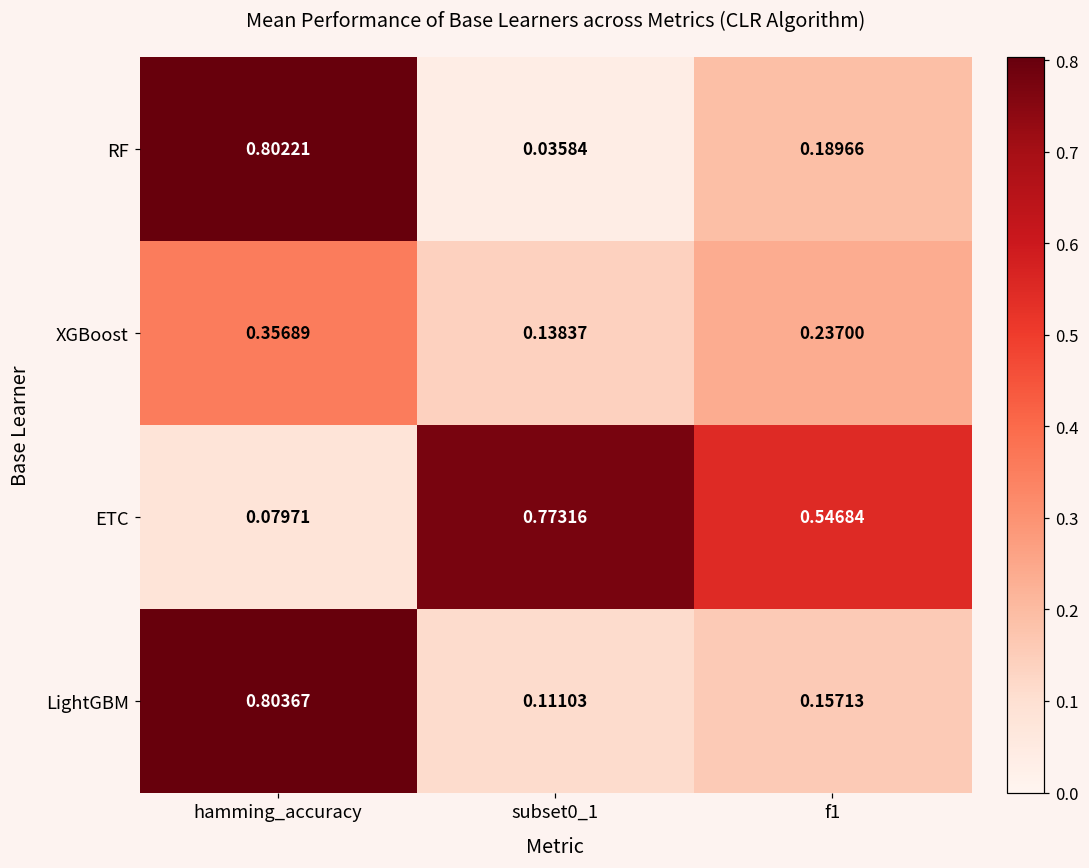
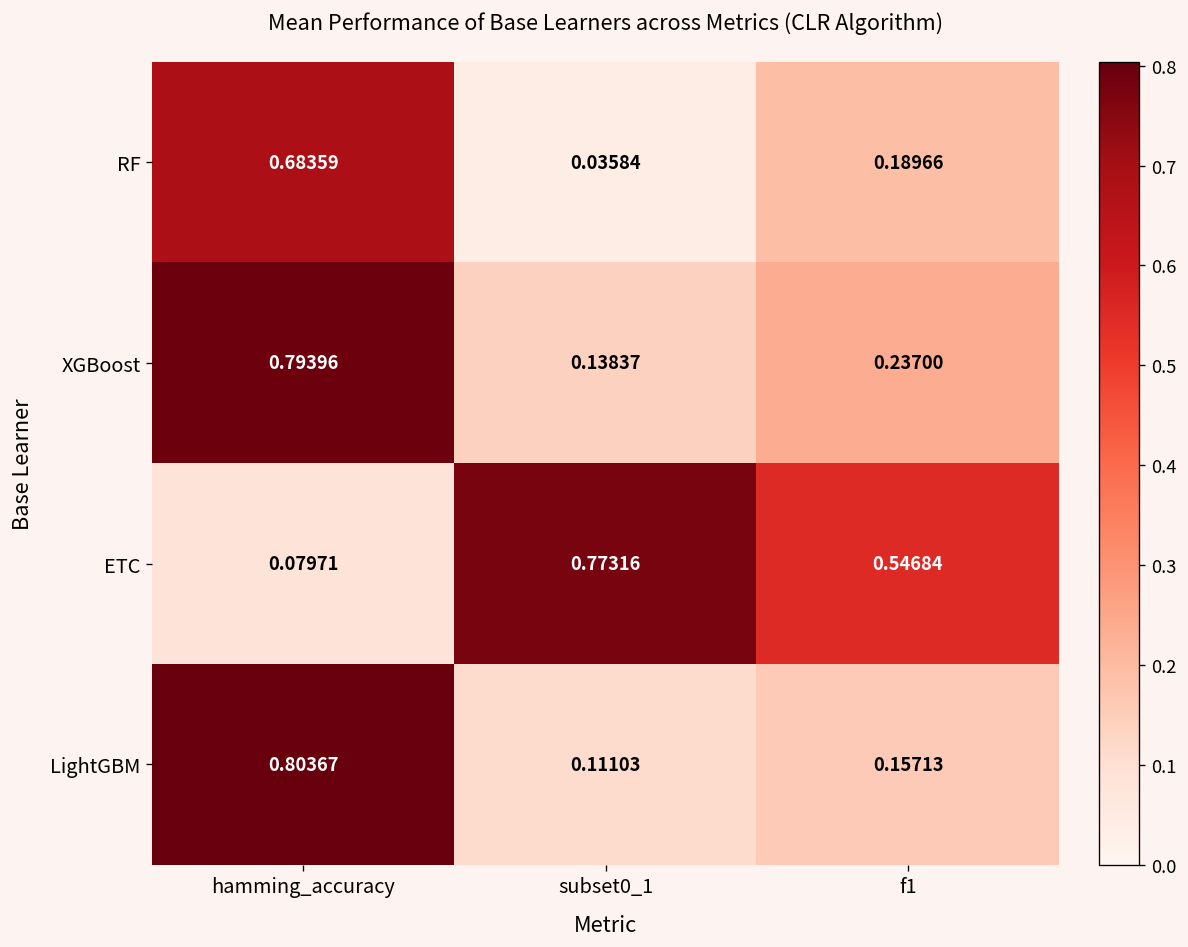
  {
    "RF": {
-     "hamming_accuracy": 0.80221,
+     "hamming_accuracy": 0.68359,
      "subset0_1": 0.03584,
      "f1": 0.18966
    },
    "XGBoost": {
-     "hamming_accuracy": 0.35689,
+     "hamming_accuracy": 0.79396,
      "subset0_1": 0.13837,
      "f1": 0.23700
    },
    "ETC": {
      "hamming_accuracy": 0.07971,
      "subset0_1": 0.77316,
      "f1": 0.54684
    },
    "LightGBM": {
      "hamming_accuracy": 0.80367,
      "subset0_1": 0.11103,
      "f1": 0.15713
    }
  }
